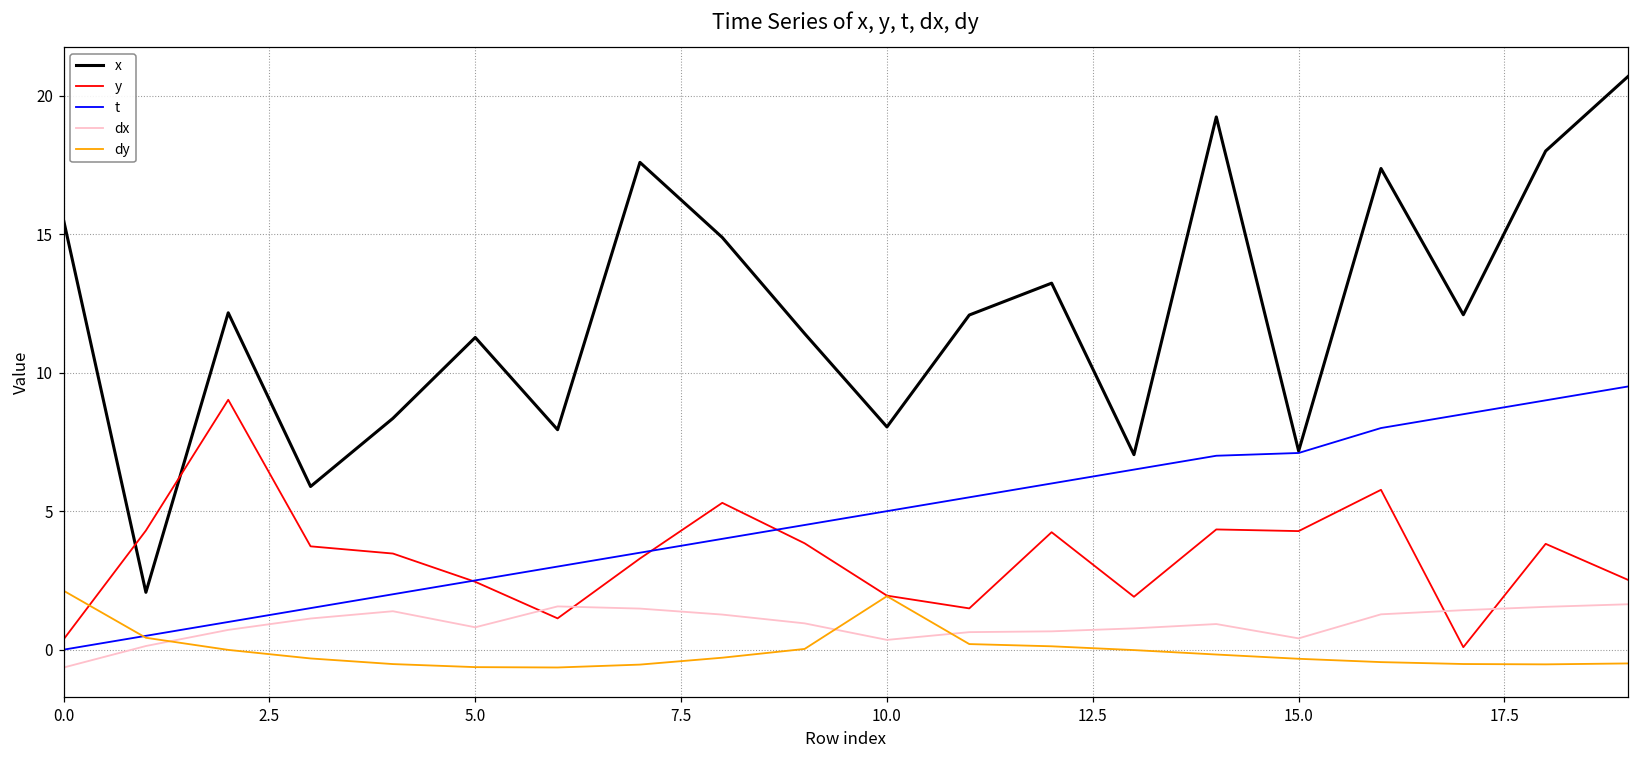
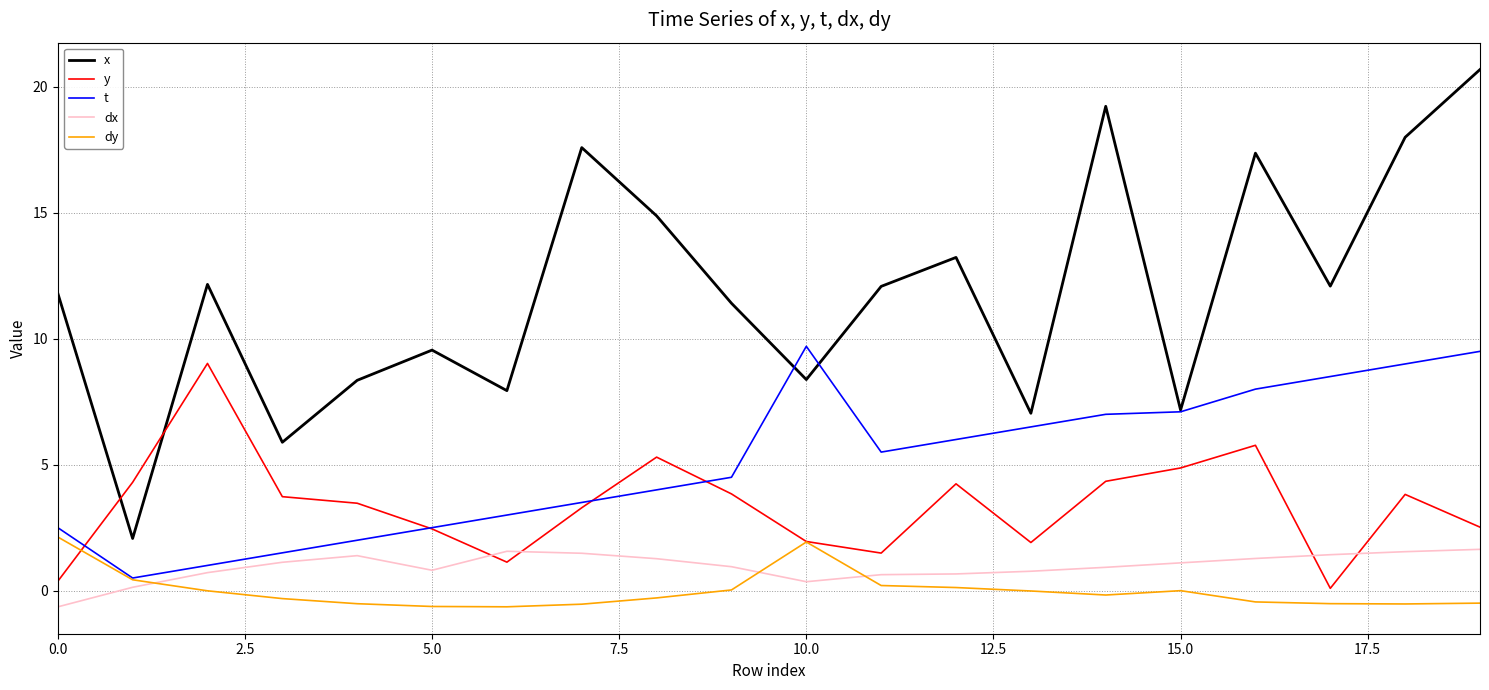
  {
    "x": {
-     "0.0": 15.5,
-     "5.0": 11.3,
-     "10.0": 8.0
+     "0.0": 11.8,
+     "5.0": 9.6,
+     "10.0": 8.4
    },
    "y": {
      "0.0": 0.4,
-     "15.0": 4.3
+     "15.0": 4.9
    },
    "t": {
-     "0.0": 0.0,
-     "10.0": 5.0
+     "0.0": 2.5,
+     "10.0": 9.7
    },
    "dx": {
      "0.0": -0.6,
      "5.0": 0.8,
      "10.0": 0.4,
-     "15.0": 0.4
+     "15.0": 1.1
    },
    "dy": {
      "0.0": 2.1,
      "5.0": -0.6,
-     "15.0": -0.3
+     "15.0": 0.0
    }
  }
